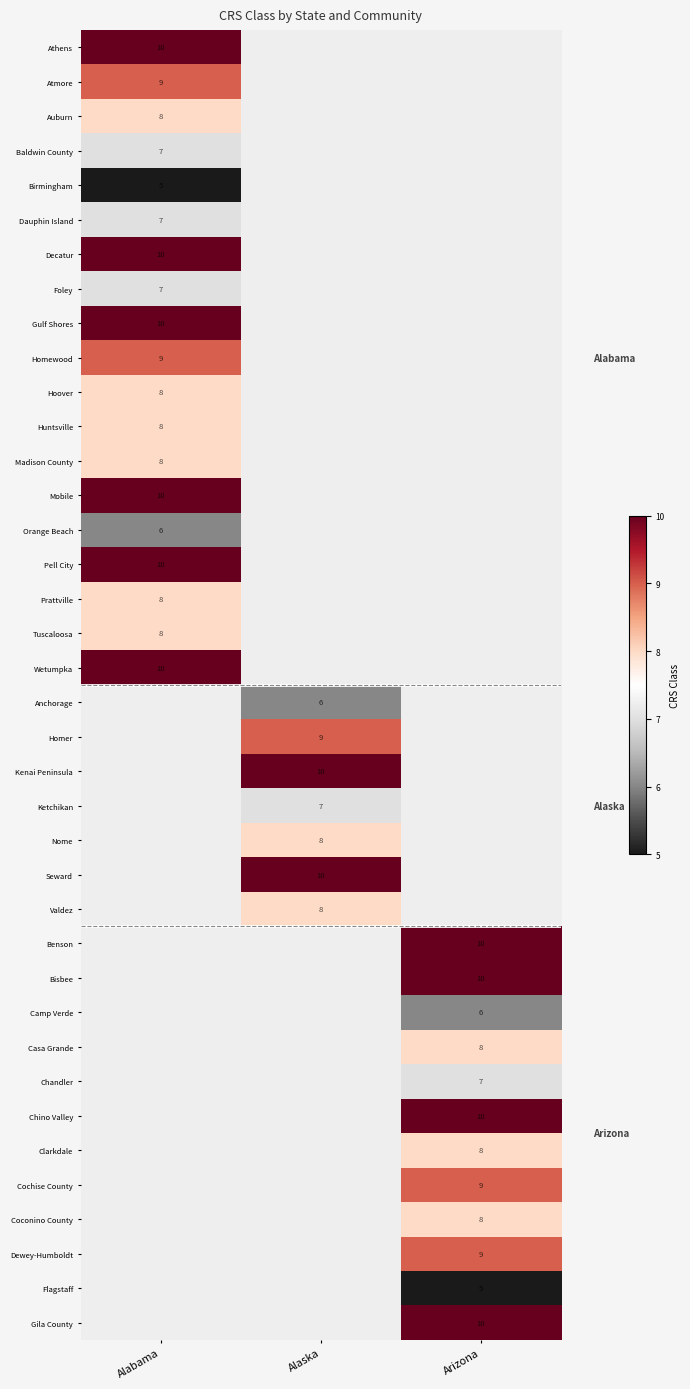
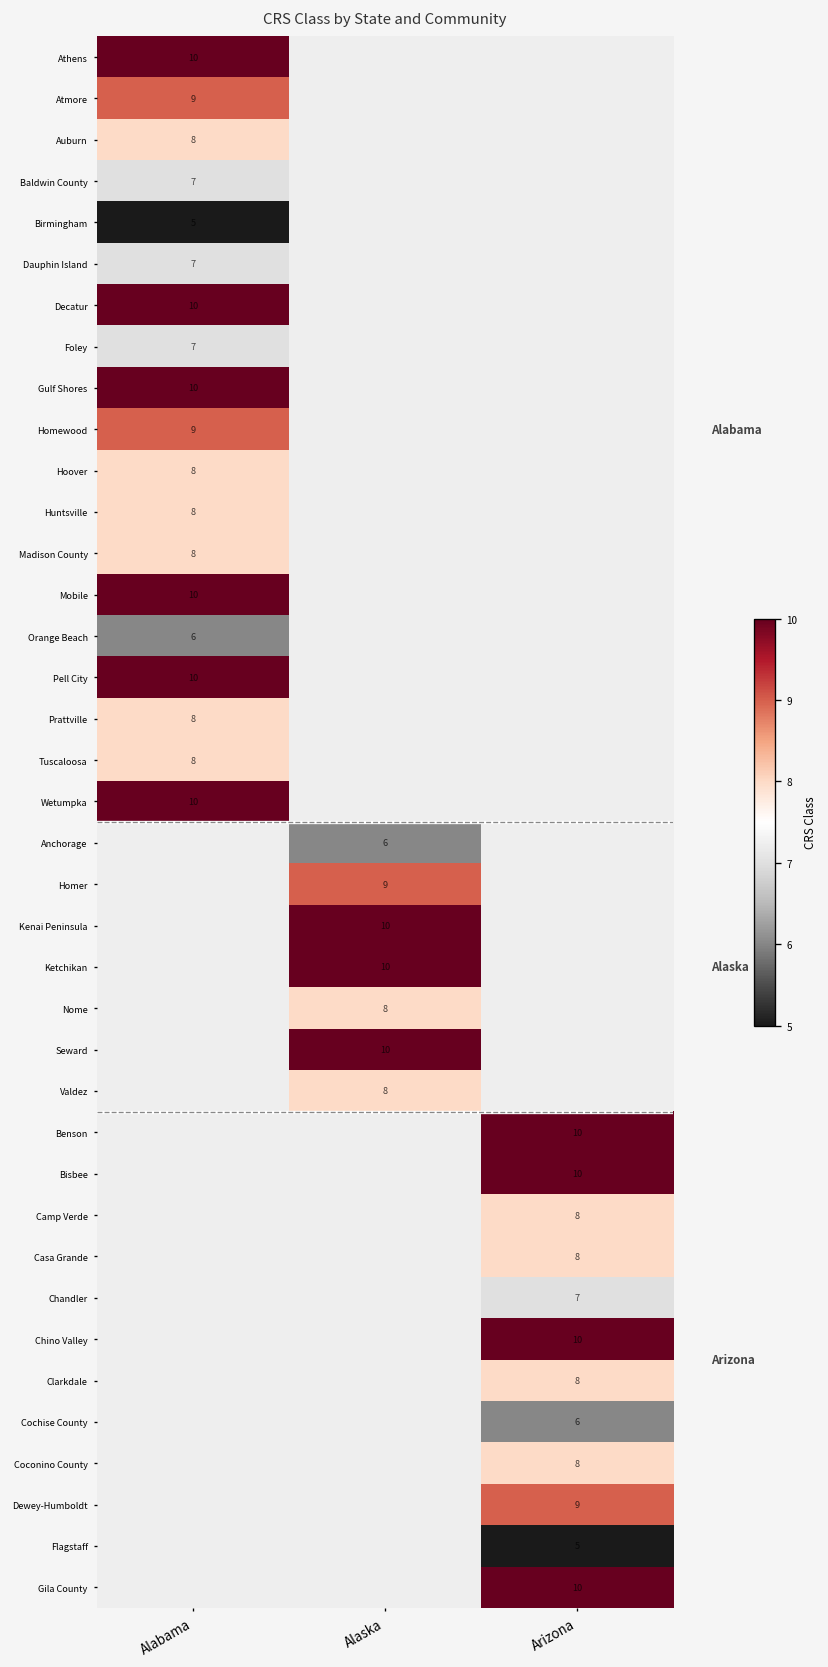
  {
    "Athens": {
      "Alabama": 10
    },
    "Atmore": {
      "Alabama": 9
    },
    "Auburn": {
      "Alabama": 8
    },
    "Baldwin County": {
      "Alabama": 7
    },
    "Dauphin Island": {
      "Alabama": 7
    },
    "Decatur": {
      "Alabama": 10
    },
    "Foley": {
      "Alabama": 7
    },
    "Gulf Shores": {
      "Alabama": 10
    },
    "Homewood": {
      "Alabama": 9
    },
    "Hoover": {
      "Alabama": 8
    },
    "Huntsville": {
      "Alabama": 8
    },
    "Madison County": {
      "Alabama": 8
    },
    "Mobile": {
      "Alabama": 10
    },
    "Orange Beach": {
      "Alabama": 6
    },
    "Pell City": {
      "Alabama": 10
    },
    "Prattville": {
      "Alabama": 8
    },
    "Tuscaloosa": {
      "Alabama": 8
    },
    "Wetumpka": {
      "Alabama": 10
    },
    "Anchorage": {
      "Alaska": 6
    },
    "Homer": {
      "Alaska": 9
    },
    "Kenai Peninsula": {
      "Alaska": 10
    },
    "Ketchikan": {
-     "Alaska": 7
+     "Alaska": 10
    },
    "Nome": {
      "Alaska": 8
    },
    "Seward": {
      "Alaska": 10
    },
    "Valdez": {
      "Alaska": 8
    },
    "Benson": {
      "Arizona": 10
    },
    "Bisbee": {
      "Arizona": 10
    },
    "Camp Verde": {
-     "Arizona": 6
+     "Arizona": 8
    },
    "Casa Grande": {
      "Arizona": 8
    },
    "Chandler": {
      "Arizona": 7
    },
    "Chino Valley": {
      "Arizona": 10
    },
    "Clarkdale": {
      "Arizona": 8
    },
    "Cochise County": {
-     "Arizona": 9
+     "Arizona": 6
    },
    "Coconino County": {
      "Arizona": 8
    },
    "Dewey-Humboldt": {
      "Arizona": 9
    },
    "Gila County": {
      "Arizona": 10
    }
  }
